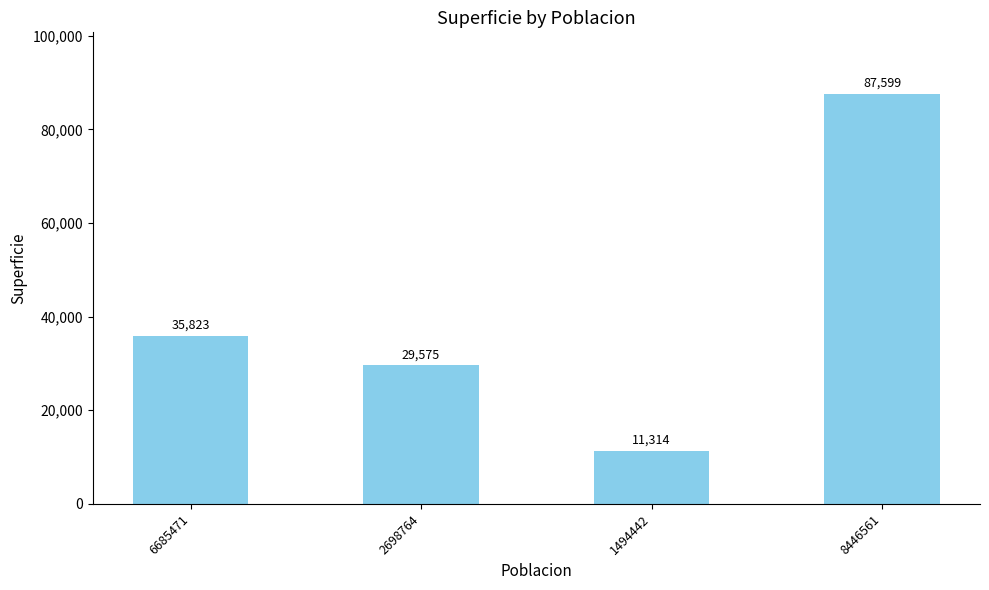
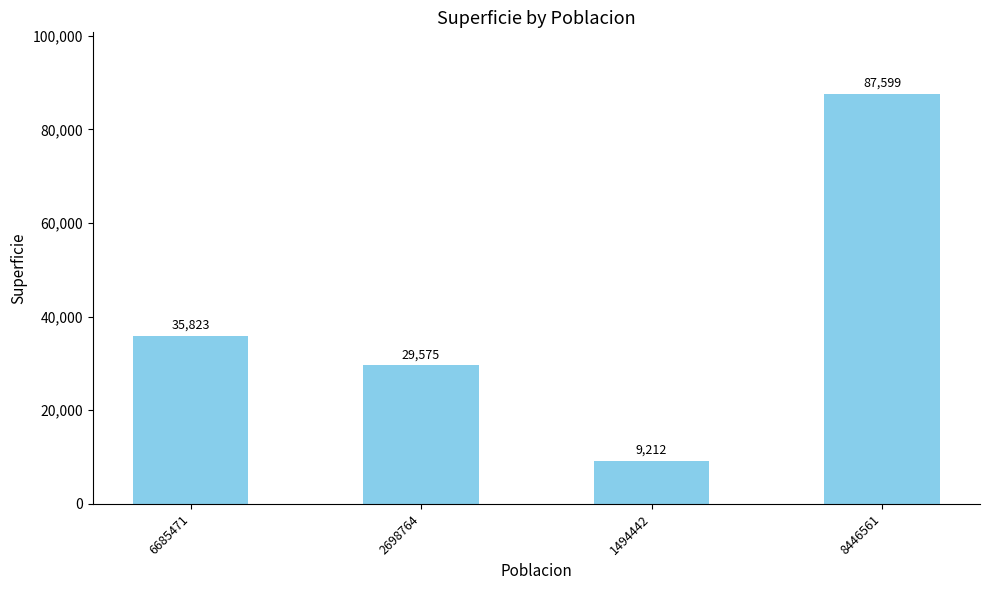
  {
    "6685471": "35,823",
    "2698764": "29,575",
-   "1494442": "11,314",
+   "1494442": "9,212",
    "8446561": "87,599"
  }
